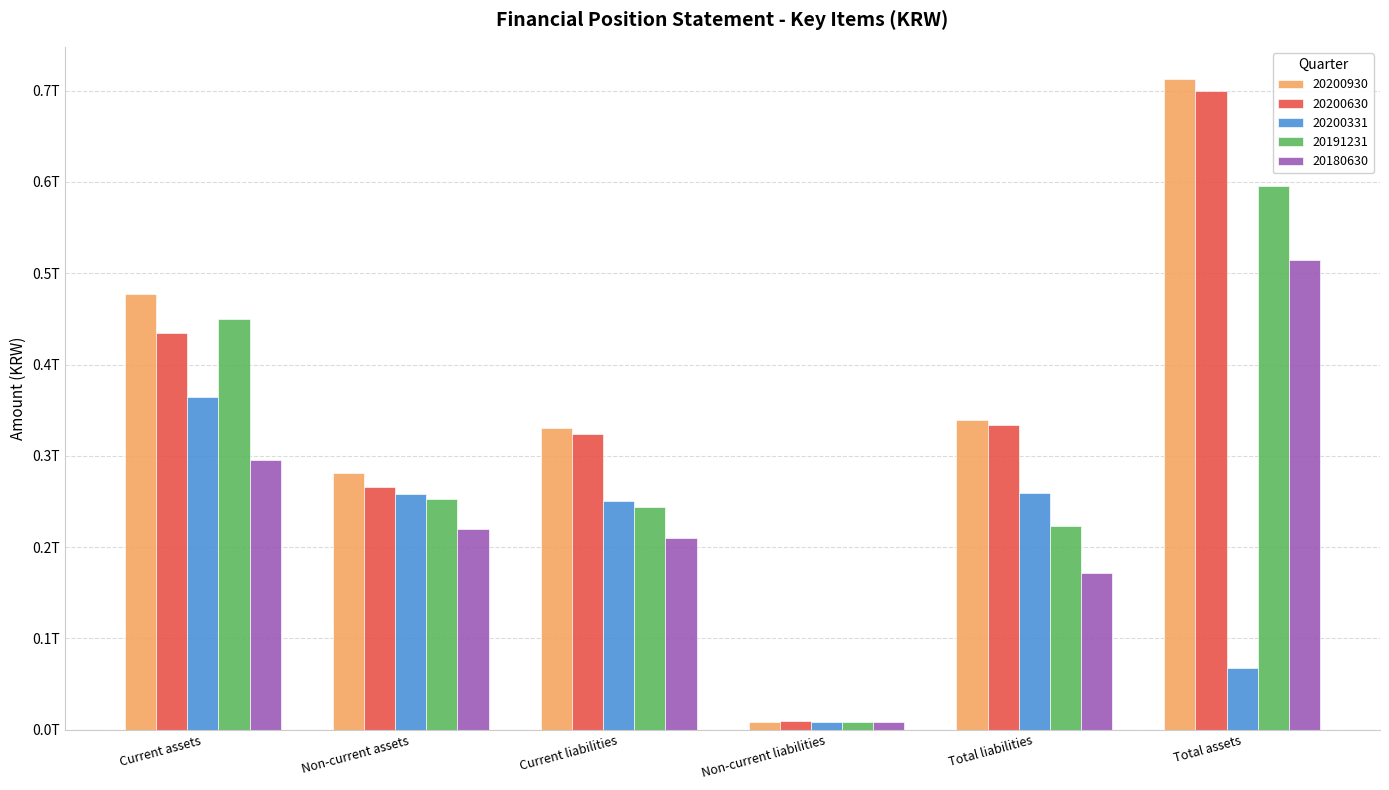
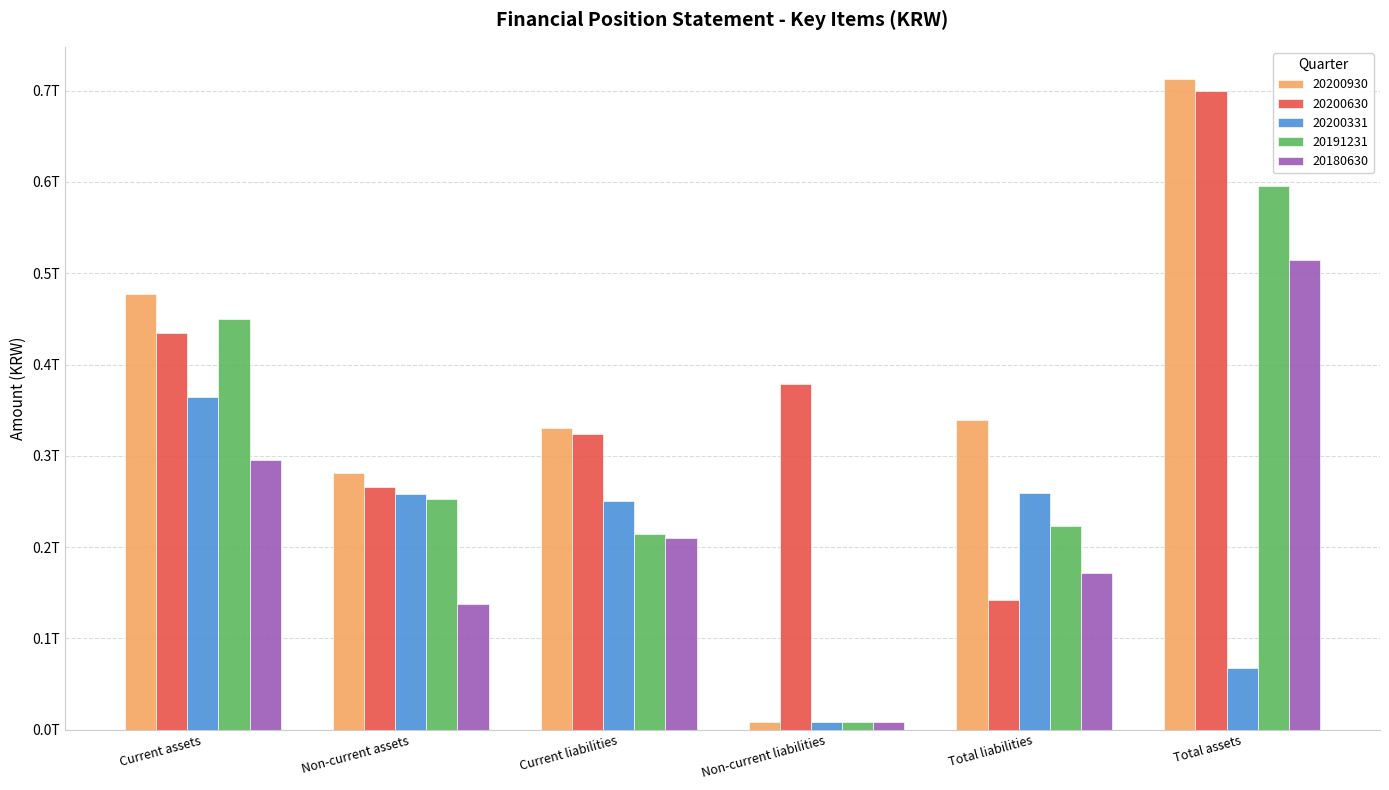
  {
    "20200930": {
      "Current assets": "0.48T",
      "Non-current assets": "0.28T",
      "Current liabilities": "0.33T",
      "Non-current liabilities": "0.01T",
      "Total liabilities": "0.34T",
      "Total assets": "0.71T"
    },
    "20200630": {
      "Current assets": "0.43T",
      "Non-current assets": "0.27T",
      "Current liabilities": "0.32T",
-     "Non-current liabilities": "0.01T",
-     "Total liabilities": "0.33T",
+     "Non-current liabilities": "0.38T",
+     "Total liabilities": "0.14T",
      "Total assets": "0.70T"
    },
    "20200331": {
      "Current assets": "0.36T",
      "Non-current assets": "0.26T",
      "Current liabilities": "0.25T",
      "Non-current liabilities": "0.01T",
      "Total liabilities": "0.26T",
      "Total assets": "0.07T"
    },
    "20191231": {
      "Current assets": "0.45T",
      "Non-current assets": "0.25T",
-     "Current liabilities": "0.24T",
+     "Current liabilities": "0.21T",
      "Non-current liabilities": "0.01T",
      "Total liabilities": "0.22T",
      "Total assets": "0.60T"
    },
    "20180630": {
      "Current assets": "0.30T",
-     "Non-current assets": "0.22T",
+     "Non-current assets": "0.14T",
      "Current liabilities": "0.21T",
      "Non-current liabilities": "0.01T",
      "Total liabilities": "0.17T",
      "Total assets": "0.51T"
    }
  }
